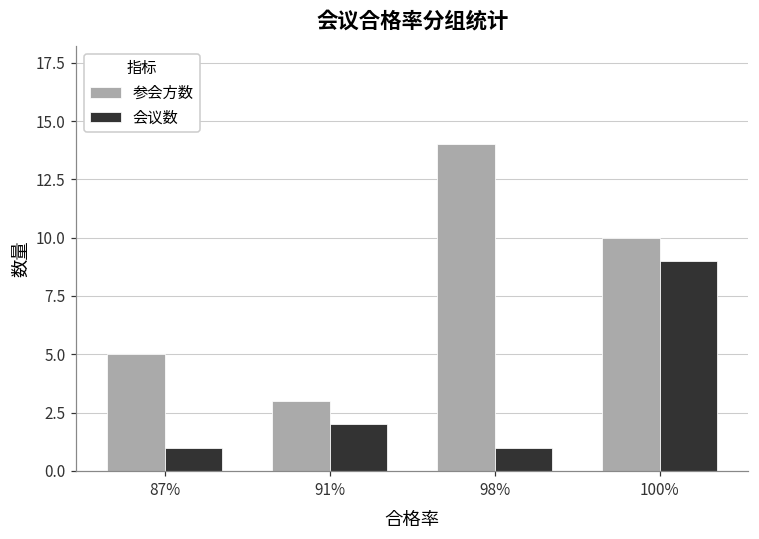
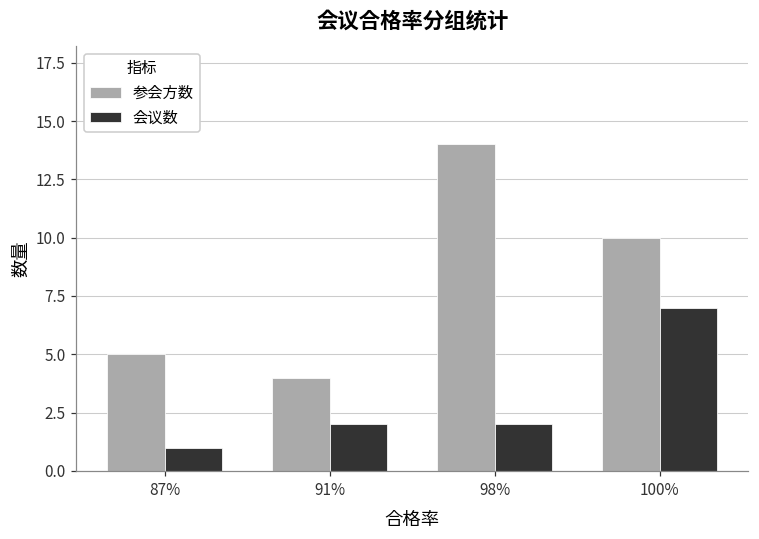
  {
    "参会方数": {
      "87%": 5,
-     "91%": 3,
+     "91%": 4,
      "98%": 14,
      "100%": 10
    },
    "会议数": {
      "87%": 1,
      "91%": 2,
-     "98%": 1,
-     "100%": 9
+     "98%": 2,
+     "100%": 7
    }
  }
